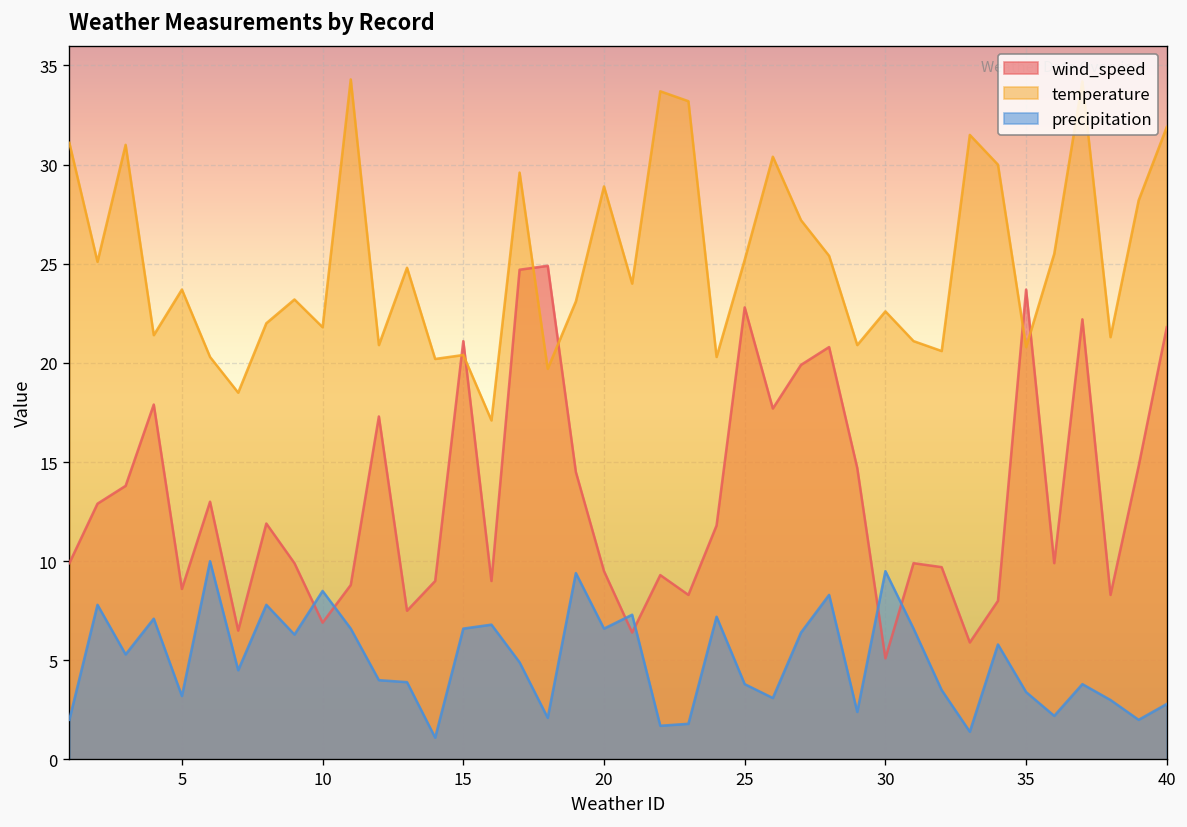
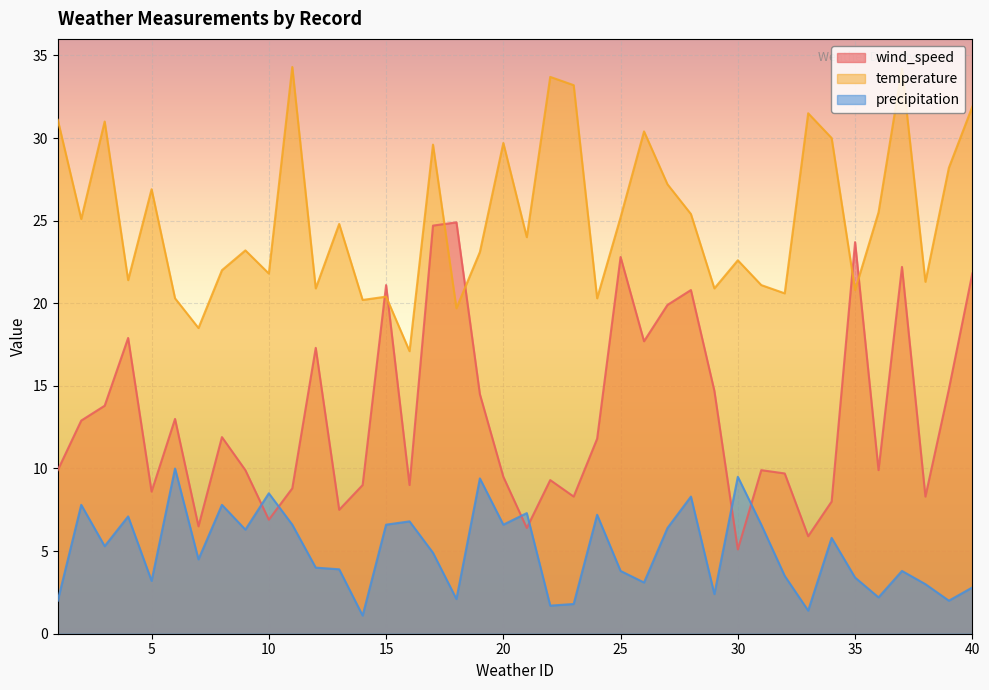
  {
    "wind_speed": {
      "5": 8.6,
      "10": 6.9,
      "15": 21.1,
      "20": 9.5,
      "25": 22.8,
      "30": 5.1,
      "35": 23.7,
      "40": 21.8
    },
    "temperature": {
-     "5": 23.7,
+     "5": 26.9,
      "10": 21.8,
      "15": 20.4,
-     "20": 28.9,
+     "20": 29.7,
      "25": 25.2,
      "30": 22.6,
      "35": 20.8,
      "40": 31.9
    },
    "precipitation": {
      "5": 3.2,
      "10": 8.5,
      "15": 6.6,
      "20": 6.6,
      "25": 3.8,
      "30": 9.5,
      "35": 3.4,
      "40": 2.8
    }
  }
